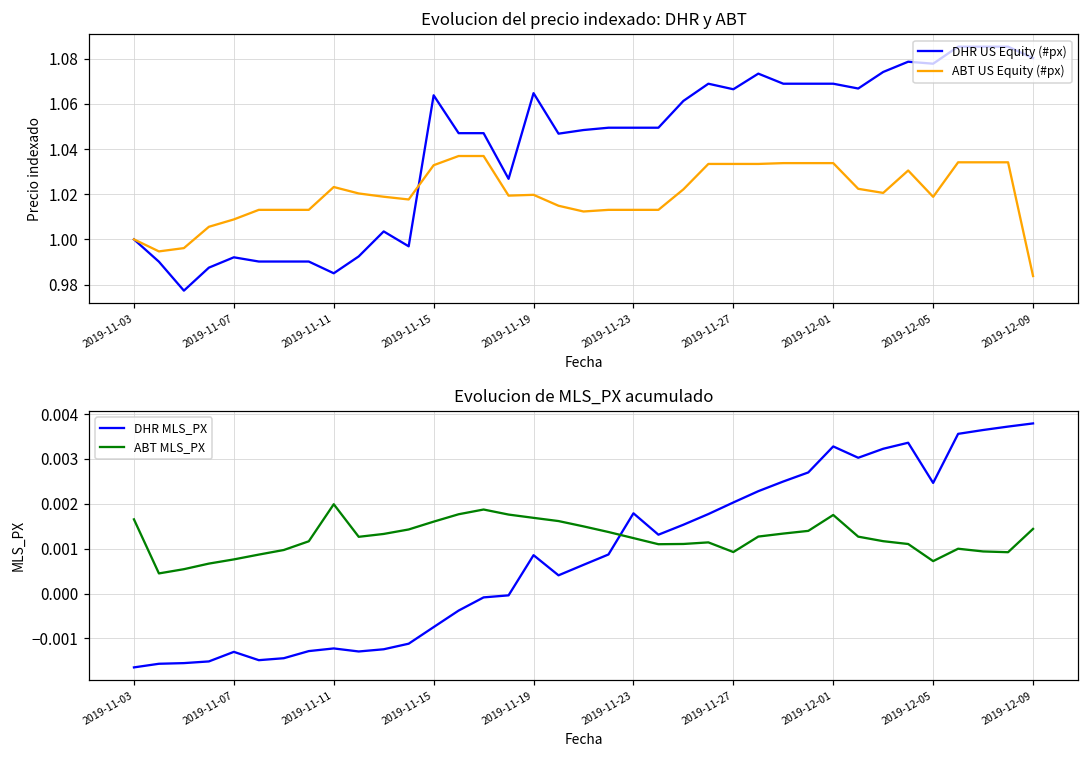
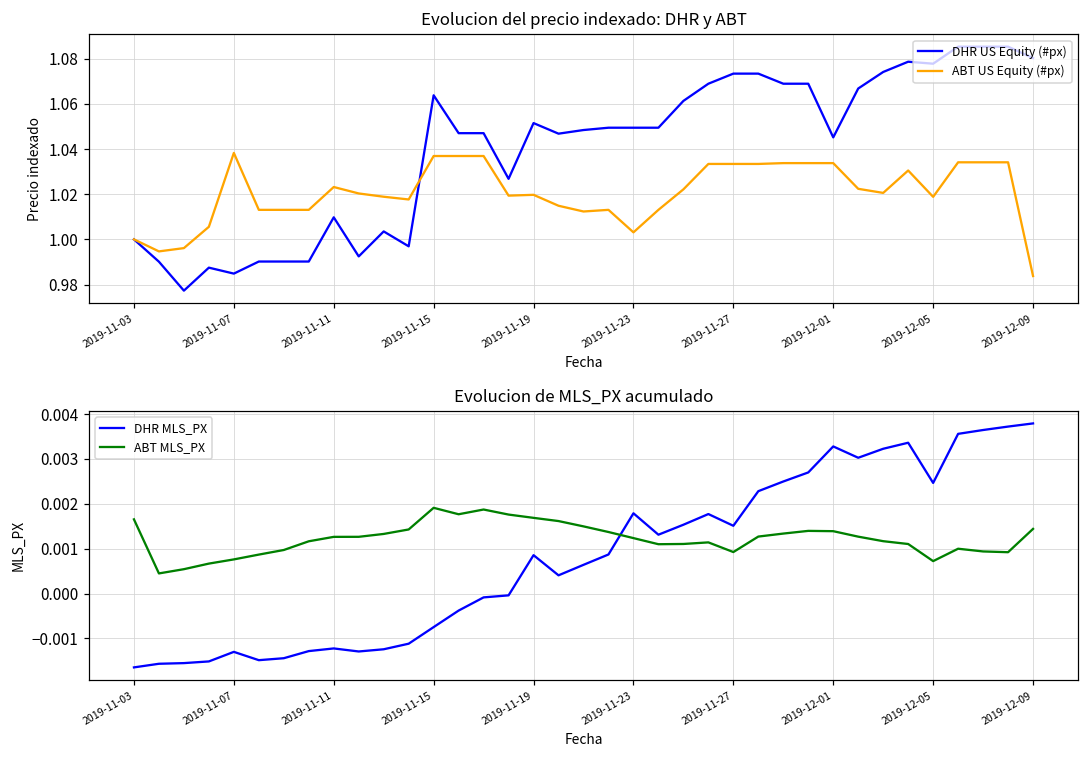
  {
    "Evolucion del precio indexado: DHR y ABT": {
      "DHR US Equity (#px)": {
-       "2019-11-07": 0.992,
-       "2019-11-11": 0.985,
+       "2019-11-07": 0.985,
+       "2019-11-11": 1.010,
        "2019-11-15": 1.064,
-       "2019-11-19": 1.065,
+       "2019-11-19": 1.051,
        "2019-11-23": 1.049,
-       "2019-11-27": 1.066,
-       "2019-12-01": 1.069
+       "2019-11-27": 1.073,
+       "2019-12-01": 1.045
      },
      "ABT US Equity (#px)": {
-       "2019-11-07": 1.009,
+       "2019-11-07": 1.038,
        "2019-11-11": 1.023,
-       "2019-11-15": 1.033,
+       "2019-11-15": 1.037,
        "2019-11-19": 1.020,
-       "2019-11-23": 1.013,
+       "2019-11-23": 1.003,
        "2019-11-27": 1.033,
        "2019-12-01": 1.034,
        "2019-12-05": 1.019,
        "2019-12-09": 0.984
      }
    },
    "Evolucion de MLS_PX acumulado": {
      "DHR MLS_PX": {
        "2019-11-03": -0.0016,
        "2019-11-07": -0.0013,
        "2019-11-11": -0.0012,
        "2019-11-15": -0.0007,
        "2019-11-19": 0.0009,
        "2019-11-23": 0.0018,
-       "2019-11-27": 0.0020,
+       "2019-11-27": 0.0015,
        "2019-12-01": 0.0033,
        "2019-12-05": 0.0025,
        "2019-12-09": 0.0038
      },
      "ABT MLS_PX": {
        "2019-11-03": 0.0017,
        "2019-11-07": 0.0008,
-       "2019-11-11": 0.0020,
-       "2019-11-15": 0.0016,
+       "2019-11-11": 0.0013,
+       "2019-11-15": 0.0019,
        "2019-11-19": 0.0017,
        "2019-11-23": 0.0012,
        "2019-11-27": 0.0009,
-       "2019-12-01": 0.0018,
+       "2019-12-01": 0.0014,
        "2019-12-05": 0.0007,
        "2019-12-09": 0.0014
      }
    }
  }
